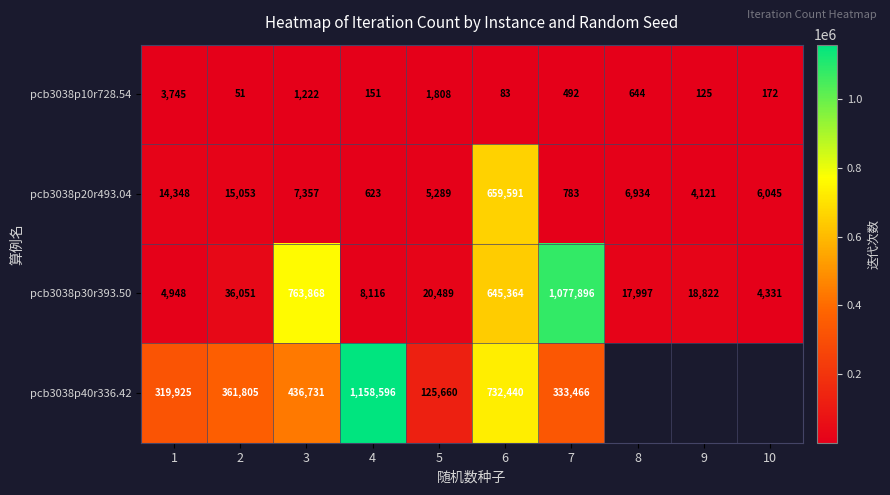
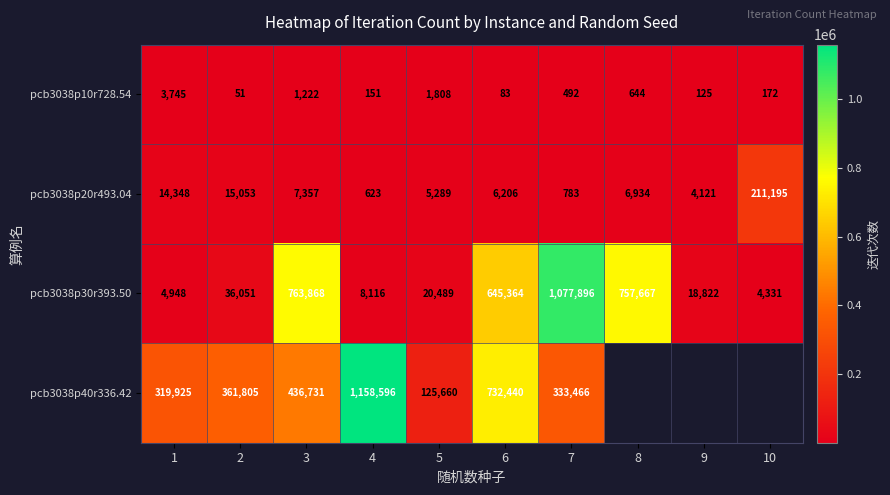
  {
    "pcb3038p10r728.54": {
      "1": "3,745",
      "2": "51",
      "3": "1,222",
      "4": "151",
      "5": "1,808",
      "6": "83",
      "7": "492",
      "8": "644",
      "9": "125",
      "10": "172"
    },
    "pcb3038p20r493.04": {
      "1": "14,348",
      "2": "15,053",
      "3": "7,357",
      "4": "623",
      "5": "5,289",
-     "6": "659,591",
+     "6": "6,206",
      "7": "783",
      "8": "6,934",
      "9": "4,121",
-     "10": "6,045"
+     "10": "211,195"
    },
    "pcb3038p30r393.50": {
      "1": "4,948",
      "2": "36,051",
      "3": "763,868",
      "4": "8,116",
      "5": "20,489",
      "6": "645,364",
      "7": "1,077,896",
-     "8": "17,997",
+     "8": "757,667",
      "9": "18,822",
      "10": "4,331"
    },
    "pcb3038p40r336.42": {
      "1": "319,925",
      "2": "361,805",
      "3": "436,731",
      "4": "1,158,596",
      "5": "125,660",
      "6": "732,440",
      "7": "333,466"
    }
  }
